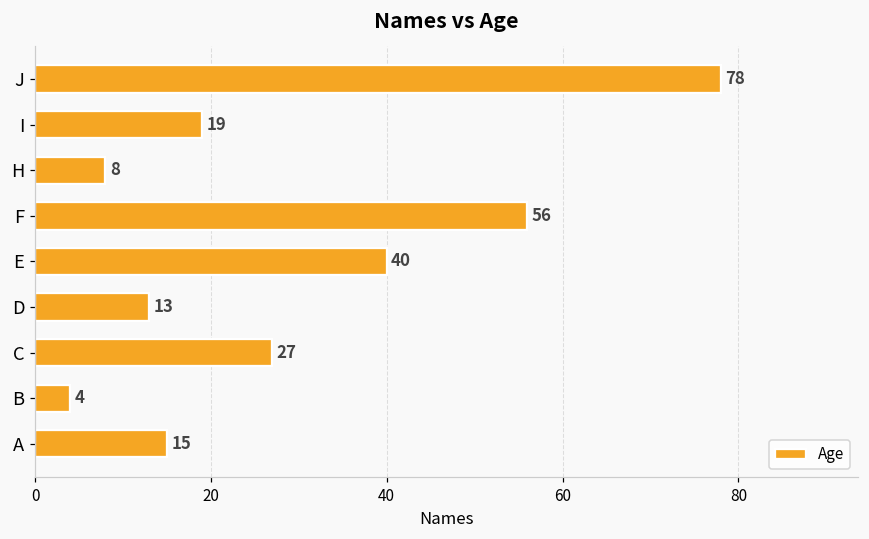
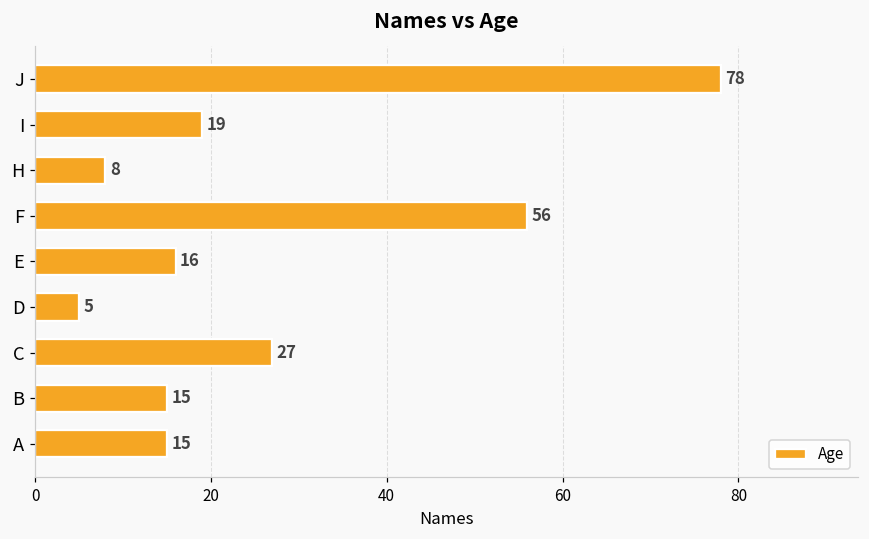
  {
    "J": 78,
    "I": 19,
    "H": 8,
    "F": 56,
-   "E": 40,
-   "D": 13,
+   "E": 16,
+   "D": 5,
    "C": 27,
-   "B": 4,
+   "B": 15,
    "A": 15
  }
